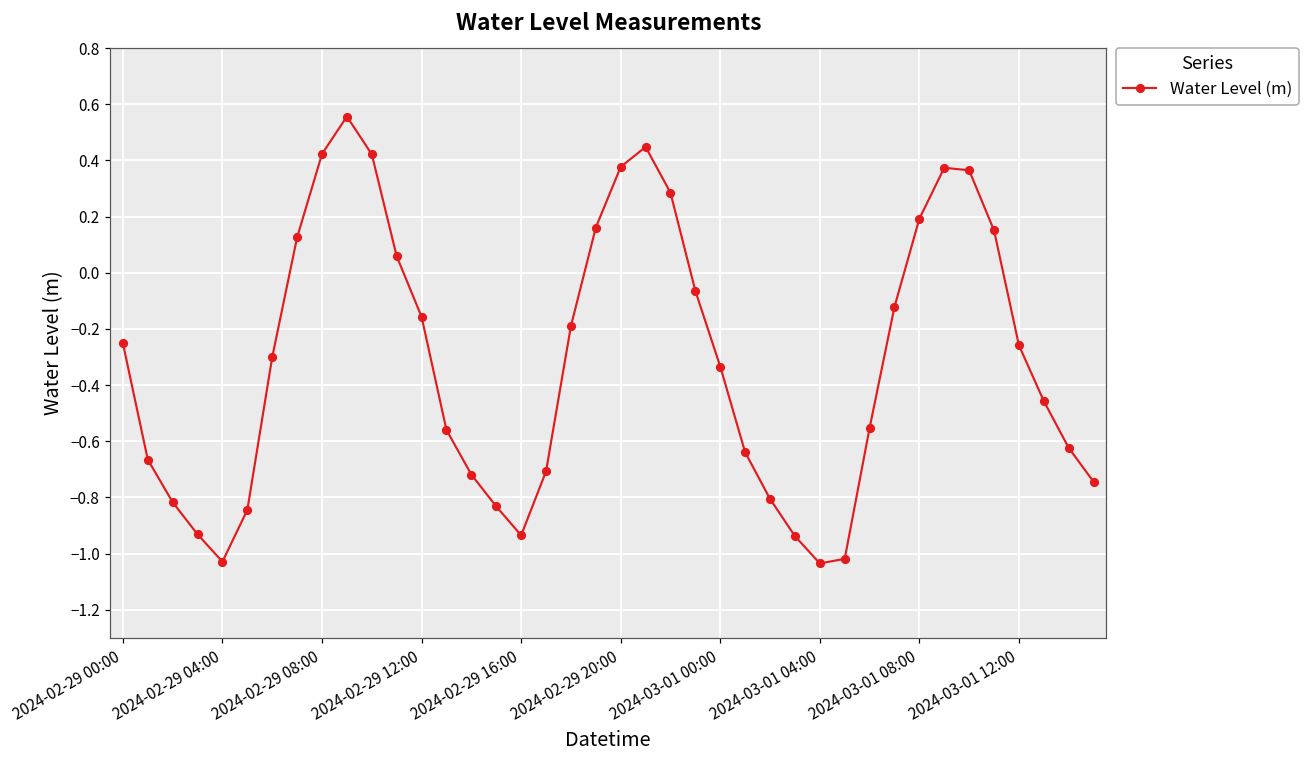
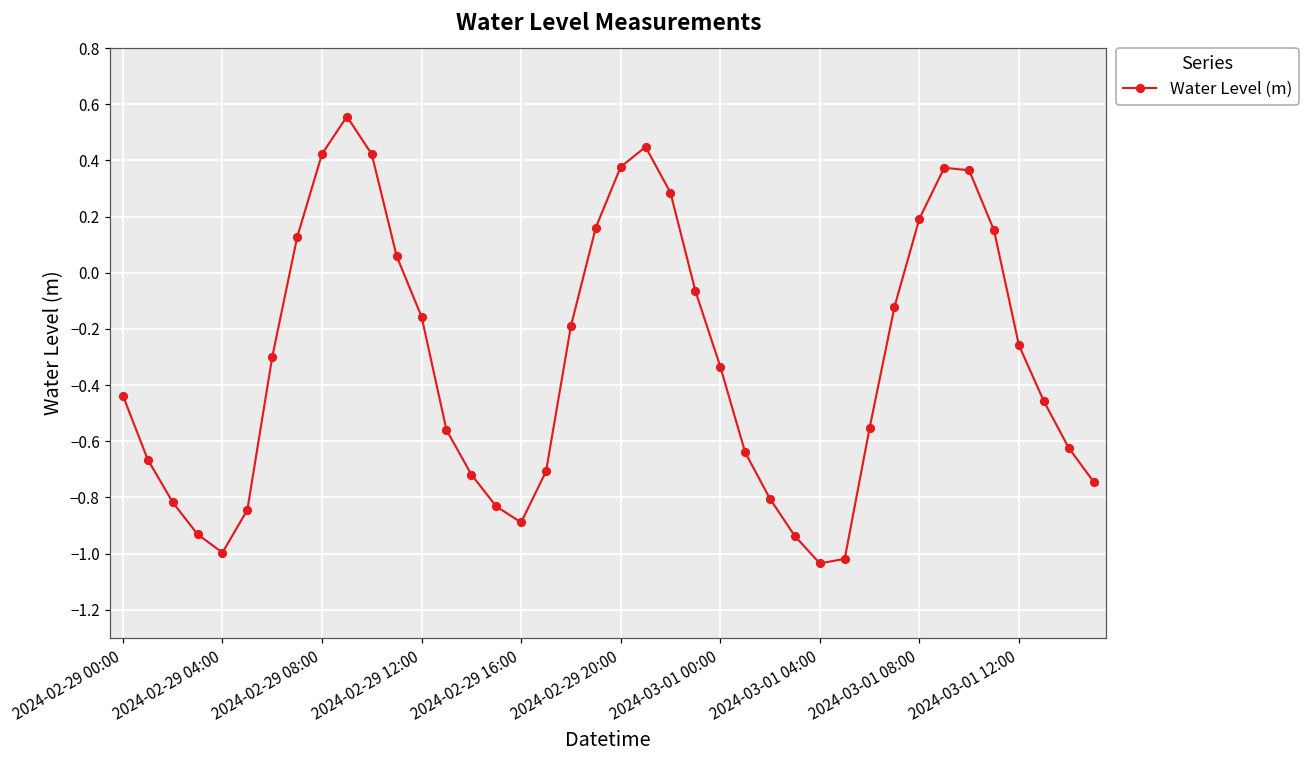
  {
-   "2024-02-29 00:00": -0.25,
-   "2024-02-29 04:00": -1.03,
+   "2024-02-29 00:00": -0.44,
+   "2024-02-29 04:00": -1.00,
    "2024-02-29 08:00": 0.42,
    "2024-02-29 12:00": -0.16,
-   "2024-02-29 16:00": -0.93,
+   "2024-02-29 16:00": -0.89,
    "2024-02-29 20:00": 0.38,
    "2024-03-01 00:00": -0.33,
    "2024-03-01 04:00": -1.03,
    "2024-03-01 08:00": 0.19,
    "2024-03-01 12:00": -0.26
  }
